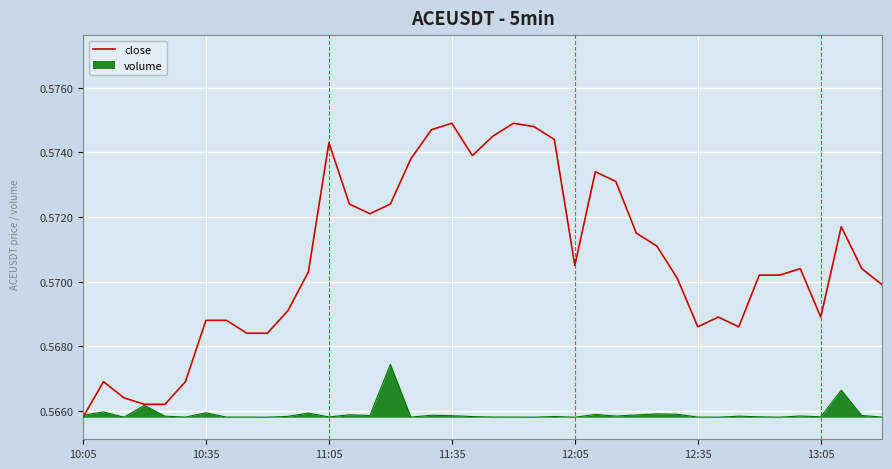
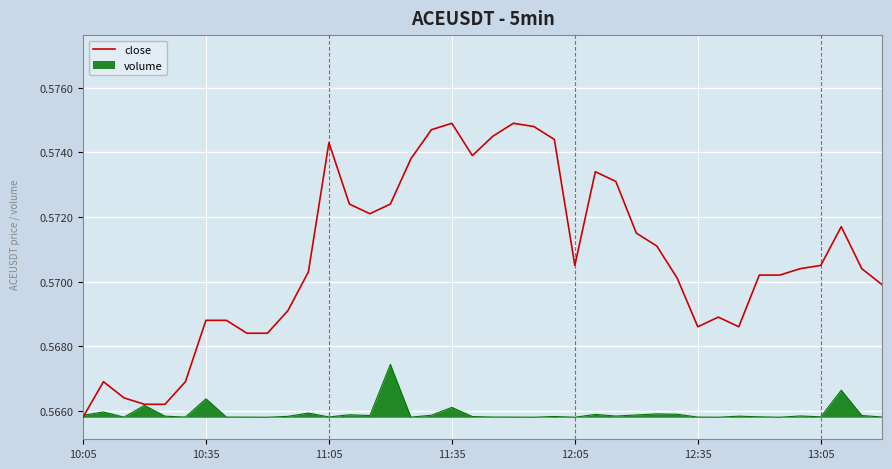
  {
    "close": {
      "10:35": 0.5688,
      "11:05": 0.5743,
      "11:35": 0.5749,
      "12:05": 0.5705,
      "12:35": 0.5686,
-     "13:05": 0.5689
+     "13:05": 0.5705
    },
    "volume": {
-     "10:35": 0.5659,
+     "10:35": 0.5664,
      "11:05": 0.5658,
-     "11:35": 0.5658,
+     "11:35": 0.5661,
      "12:05": 0.5658,
      "12:35": 0.5658,
      "13:05": 0.5658
    }
  }
